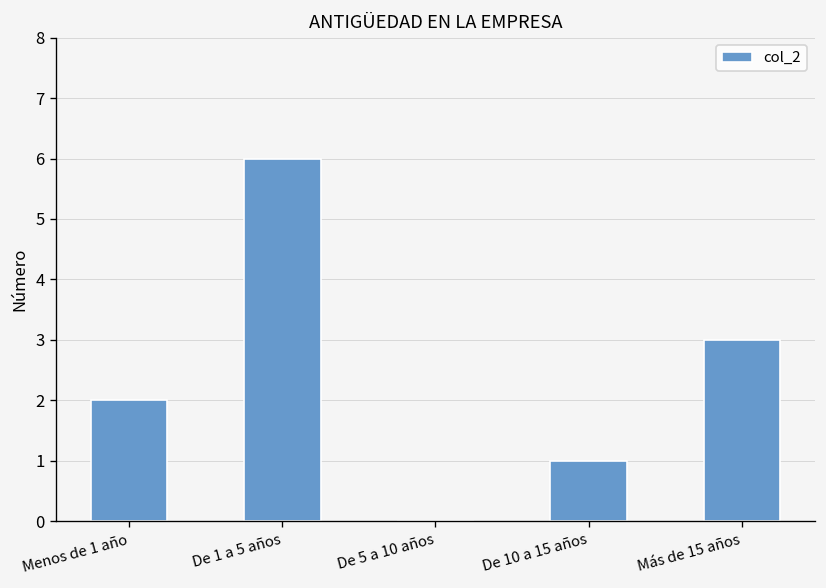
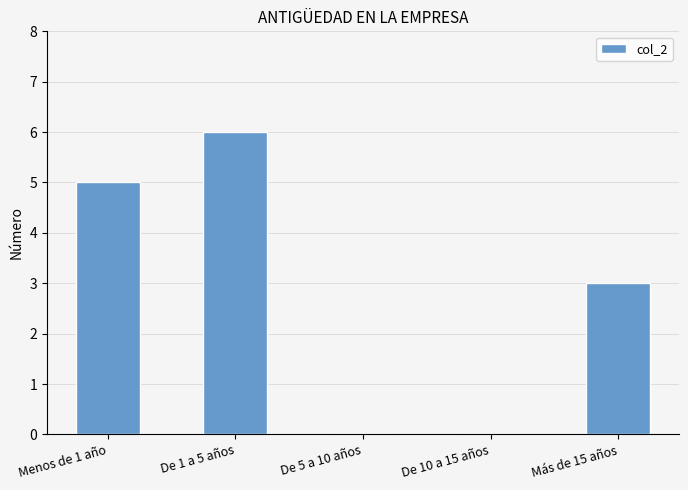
  {
-   "Menos de 1 año": 2,
+   "Menos de 1 año": 5,
    "De 1 a 5 años": 6,
    "De 5 a 10 años": 0,
-   "De 10 a 15 años": 1,
+   "De 10 a 15 años": 0,
    "Más de 15 años": 3
  }
